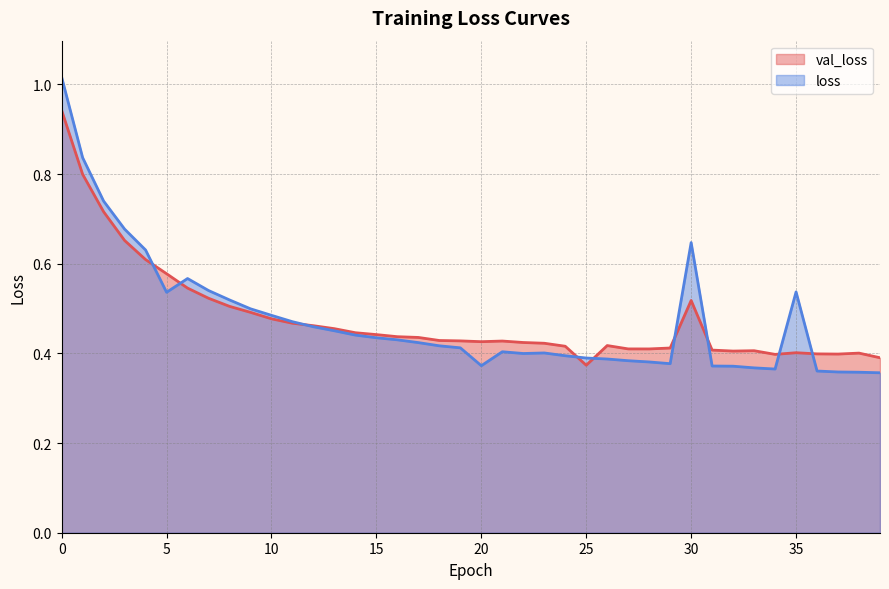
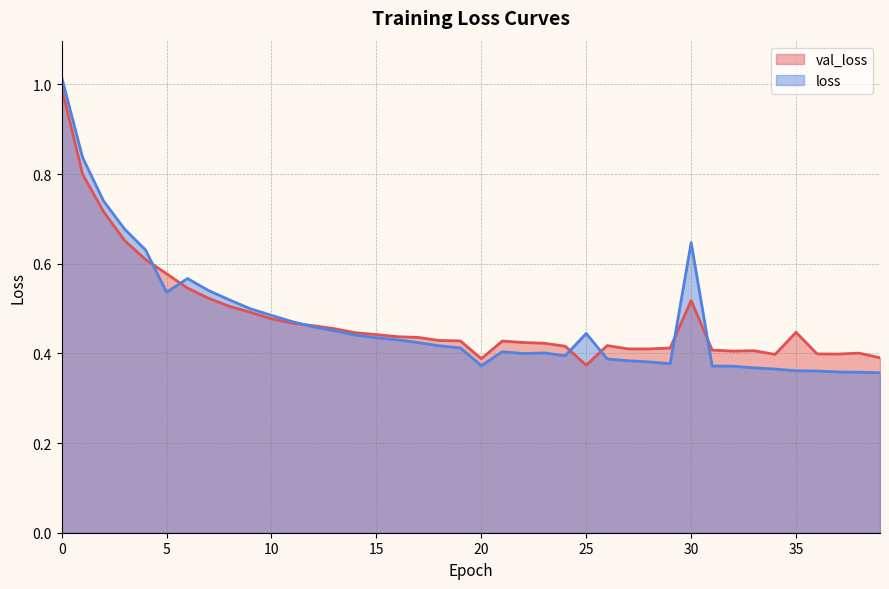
  {
    "val_loss": {
-     "0": 0.94,
+     "0": 0.99,
      "5": 0.58,
      "10": 0.48,
      "15": 0.44,
-     "20": 0.43,
+     "20": 0.39,
      "25": 0.37,
      "30": 0.52,
-     "35": 0.40
+     "35": 0.45
    },
    "loss": {
      "0": 1.02,
      "5": 0.54,
      "10": 0.48,
      "15": 0.43,
      "20": 0.37,
-     "25": 0.39,
+     "25": 0.44,
      "30": 0.65,
-     "35": 0.54
+     "35": 0.36
    }
  }
